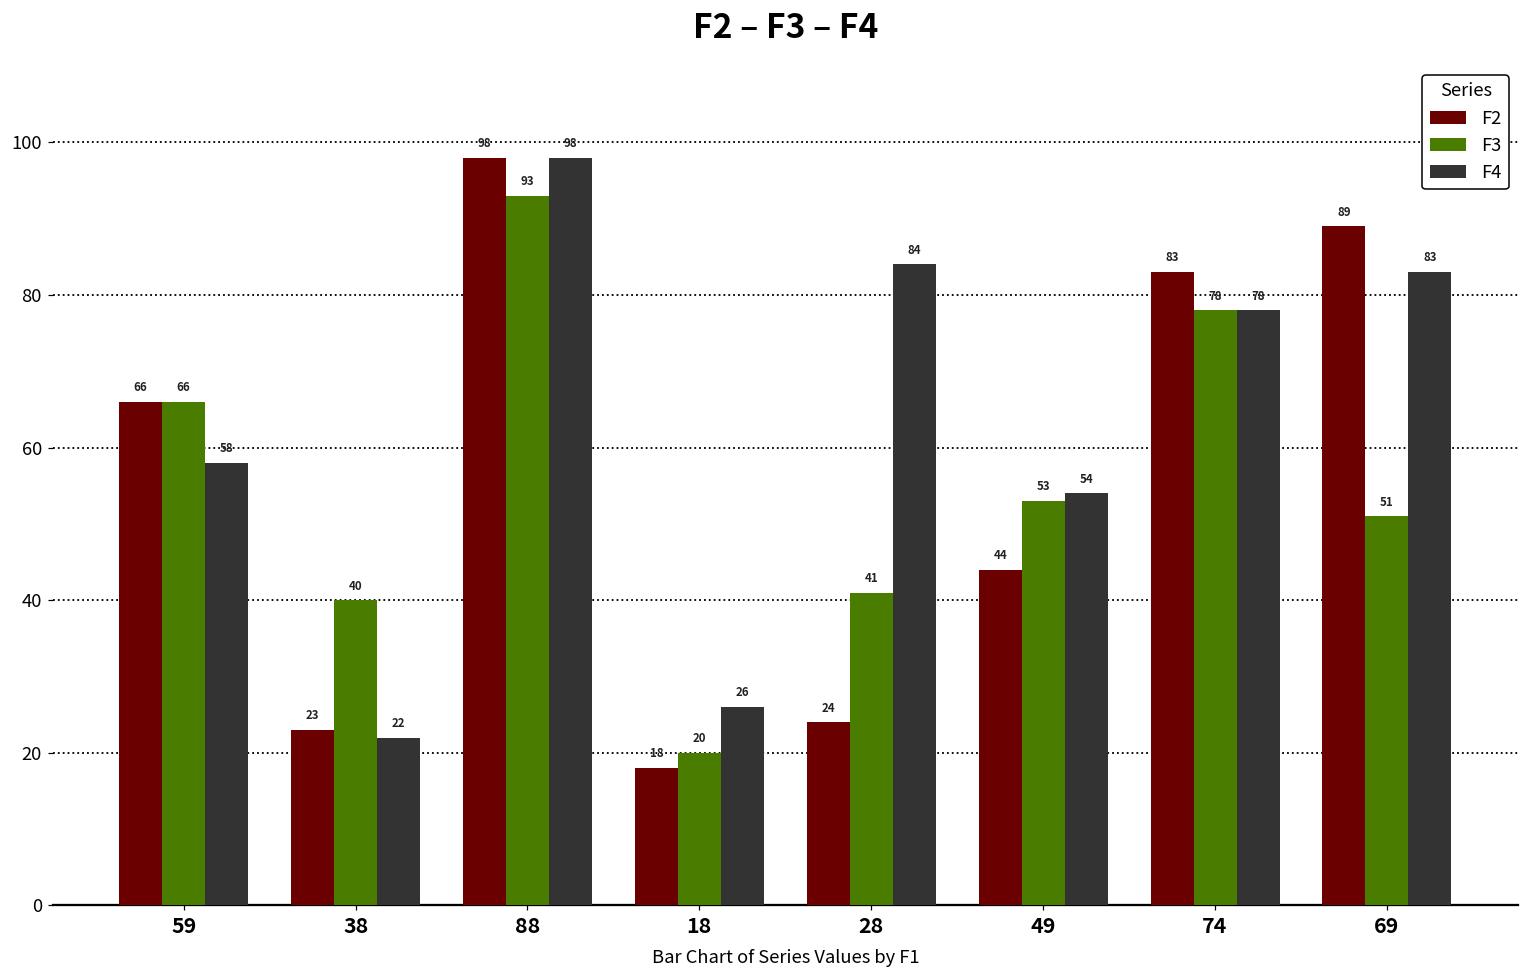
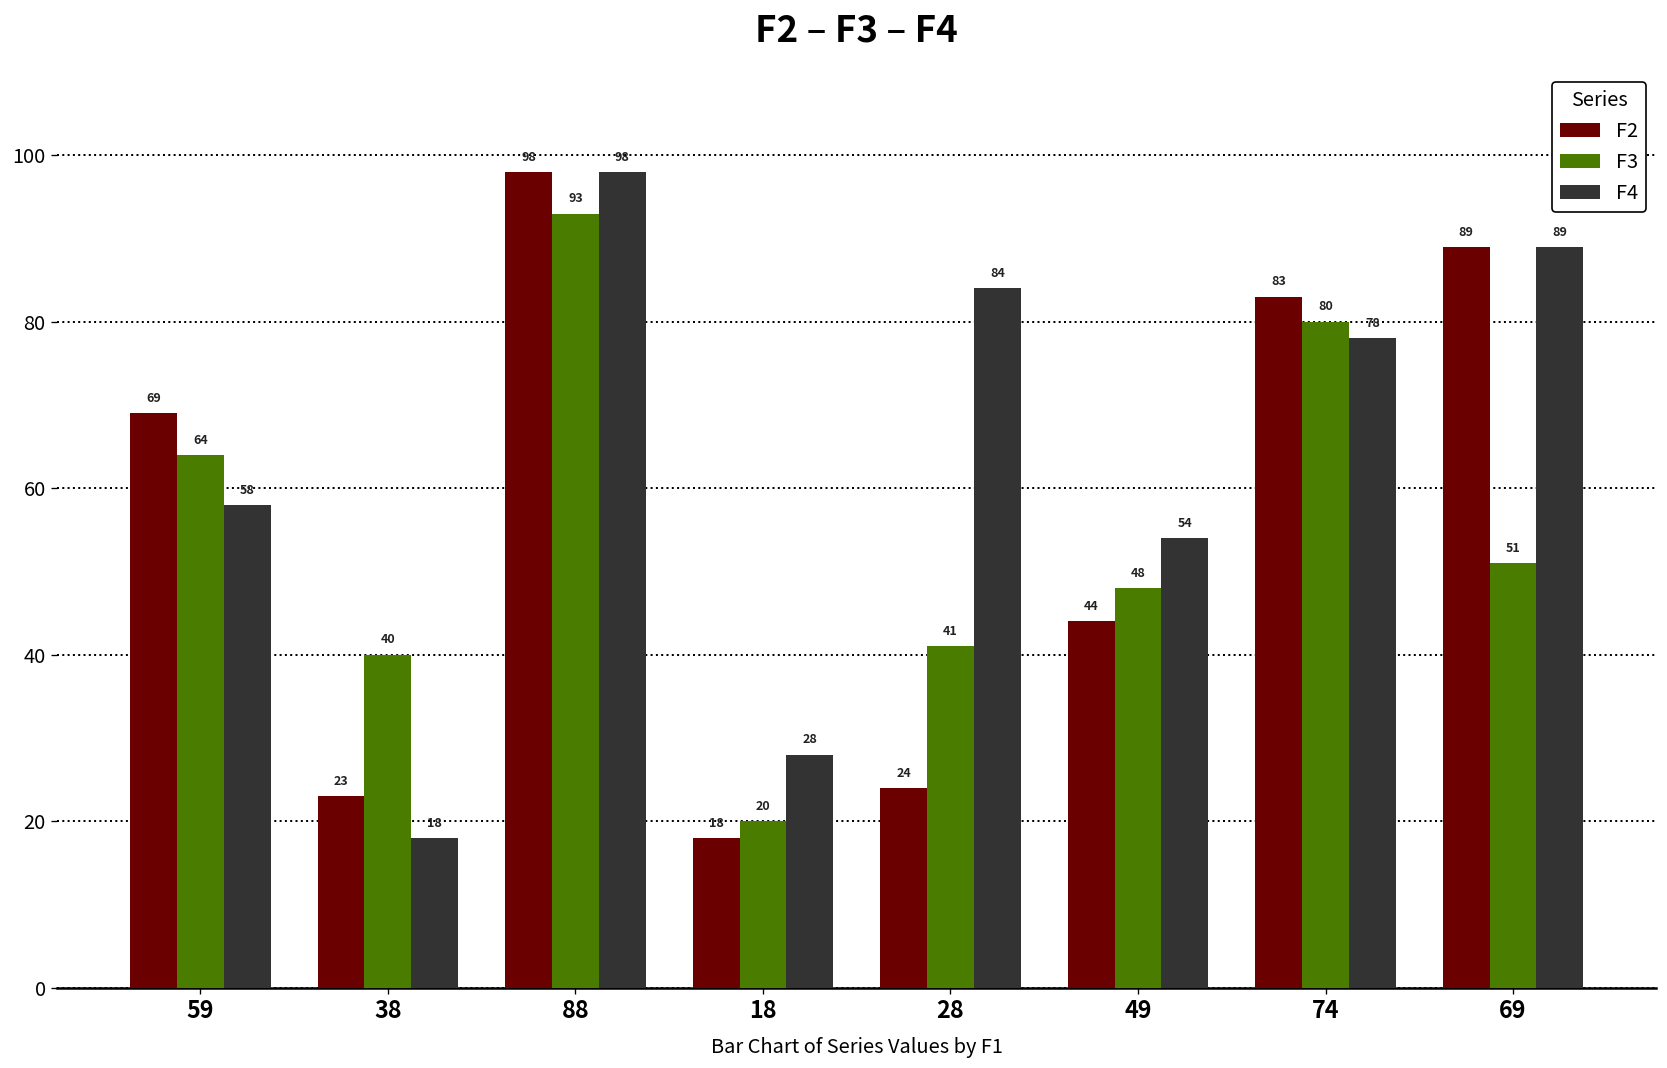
  {
    "F2": {
-     "59": 66,
+     "59": 69,
      "38": 23,
      "88": 98,
      "18": 18,
      "28": 24,
      "49": 44,
      "74": 83,
      "69": 89
    },
    "F3": {
-     "59": 66,
+     "59": 64,
      "38": 40,
      "88": 93,
      "18": 20,
      "28": 41,
-     "49": 53,
-     "74": 78,
+     "49": 48,
+     "74": 80,
      "69": 51
    },
    "F4": {
      "59": 58,
-     "38": 22,
+     "38": 18,
      "88": 98,
-     "18": 26,
+     "18": 28,
      "28": 84,
      "49": 54,
      "74": 78,
-     "69": 83
+     "69": 89
    }
  }
